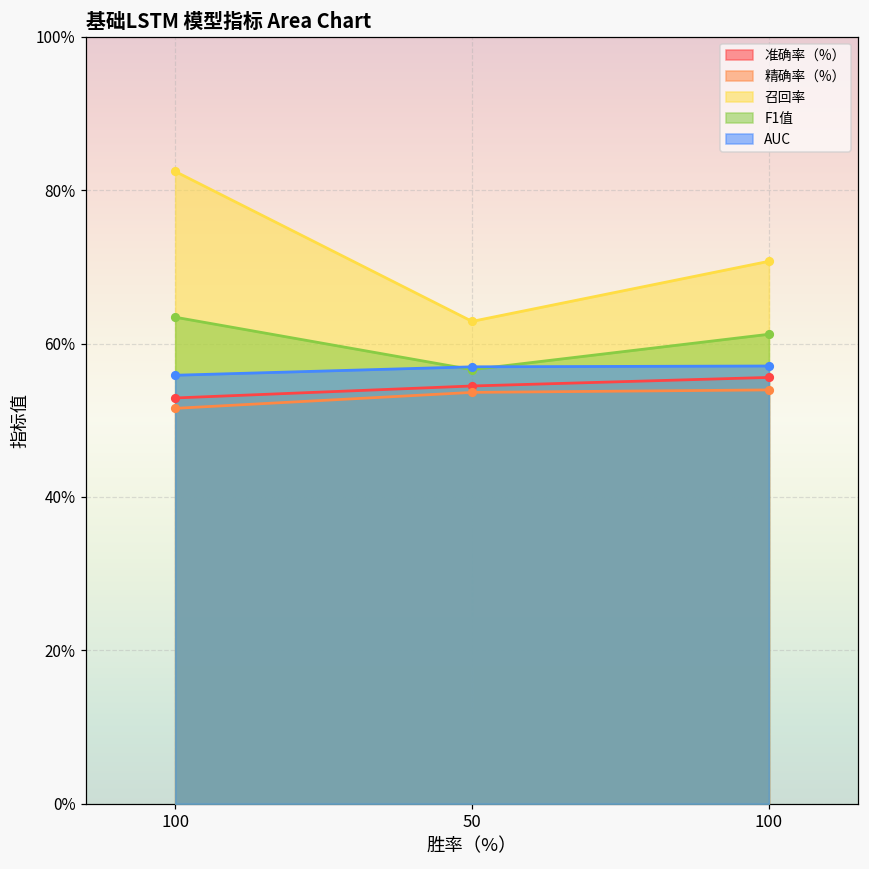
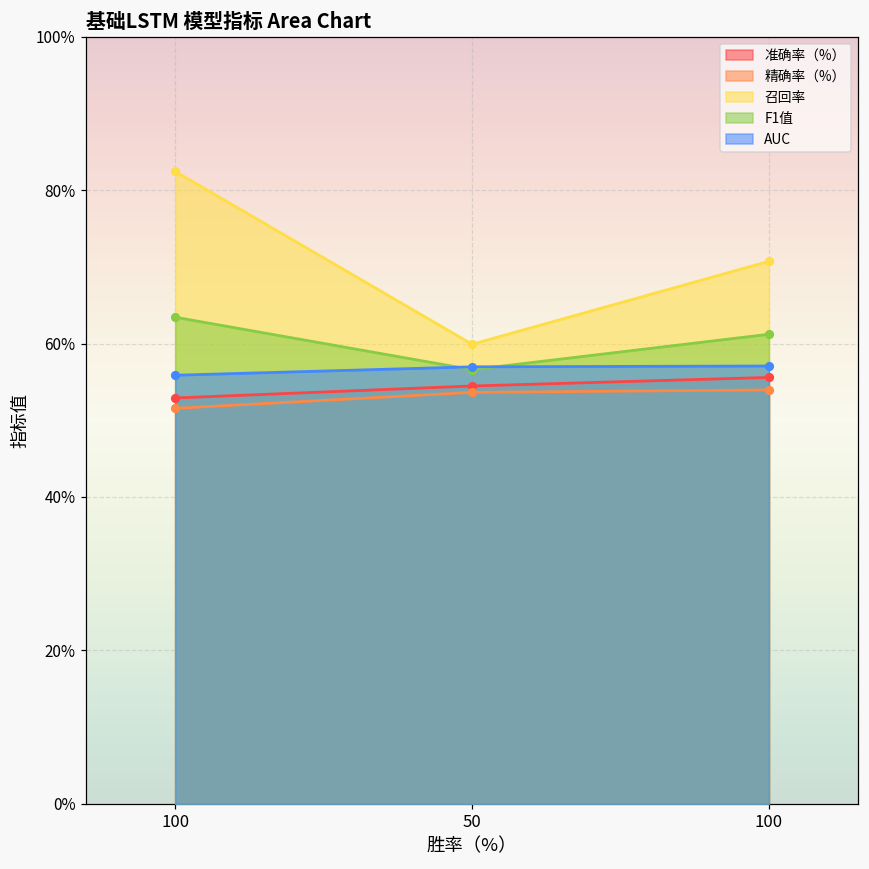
  {
    "召回率": {
-     "50": "63%"
+     "50": "60%"
    }
  }
